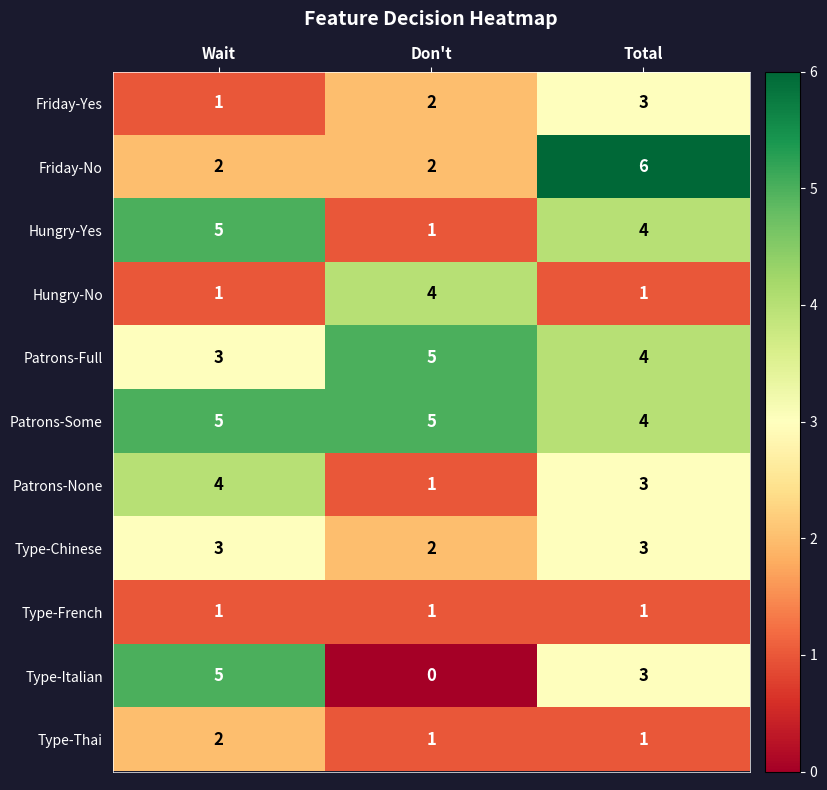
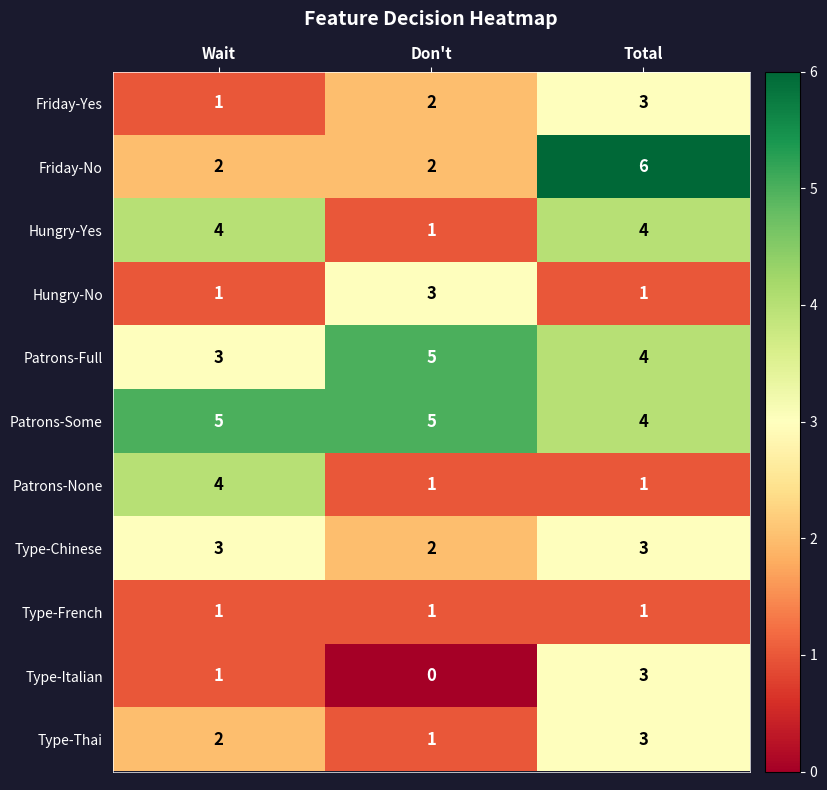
  {
    "Friday-Yes": {
      "Wait": 1,
      "Don't": 2,
      "Total": 3
    },
    "Friday-No": {
      "Wait": 2,
      "Don't": 2,
      "Total": 6
    },
    "Hungry-Yes": {
-     "Wait": 5,
+     "Wait": 4,
      "Don't": 1,
      "Total": 4
    },
    "Hungry-No": {
      "Wait": 1,
-     "Don't": 4,
+     "Don't": 3,
      "Total": 1
    },
    "Patrons-Full": {
      "Wait": 3,
      "Don't": 5,
      "Total": 4
    },
    "Patrons-Some": {
      "Wait": 5,
      "Don't": 5,
      "Total": 4
    },
    "Patrons-None": {
      "Wait": 4,
      "Don't": 1,
-     "Total": 3
+     "Total": 1
    },
    "Type-Chinese": {
      "Wait": 3,
      "Don't": 2,
      "Total": 3
    },
    "Type-French": {
      "Wait": 1,
      "Don't": 1,
      "Total": 1
    },
    "Type-Italian": {
-     "Wait": 5,
+     "Wait": 1,
      "Don't": 0,
      "Total": 3
    },
    "Type-Thai": {
      "Wait": 2,
      "Don't": 1,
-     "Total": 1
+     "Total": 3
    }
  }
